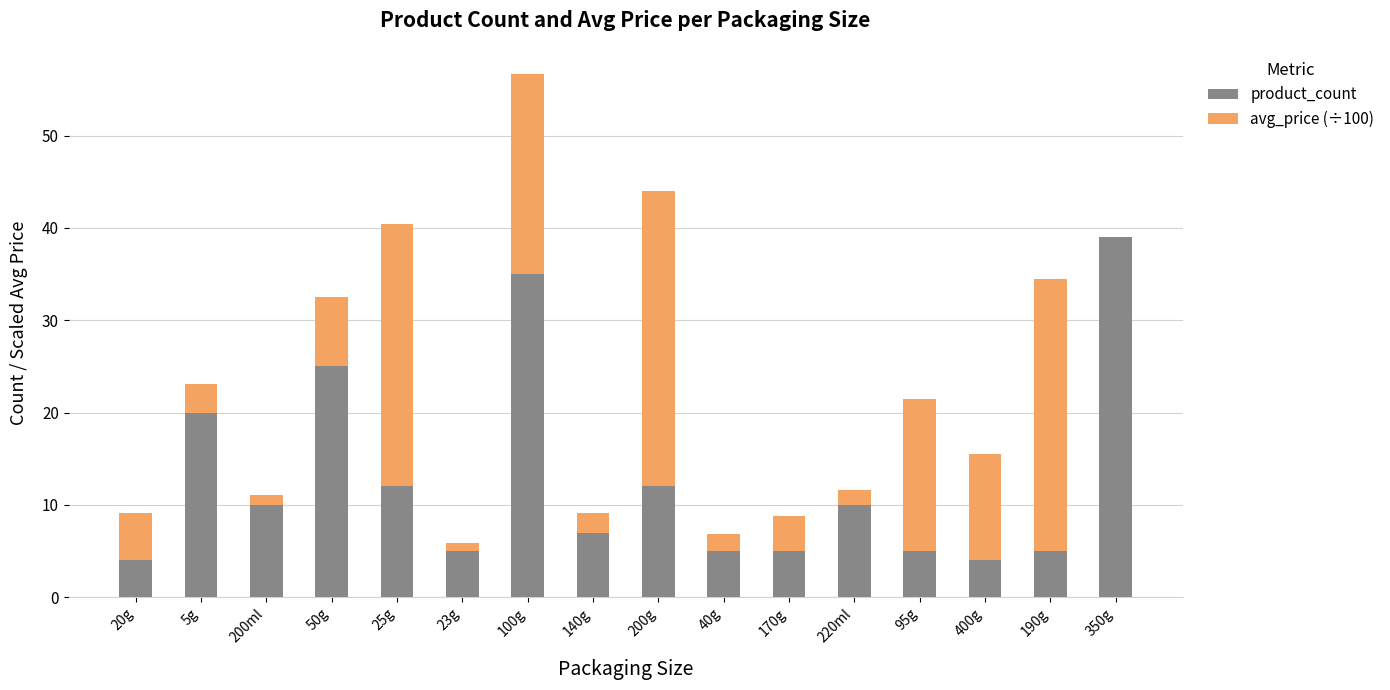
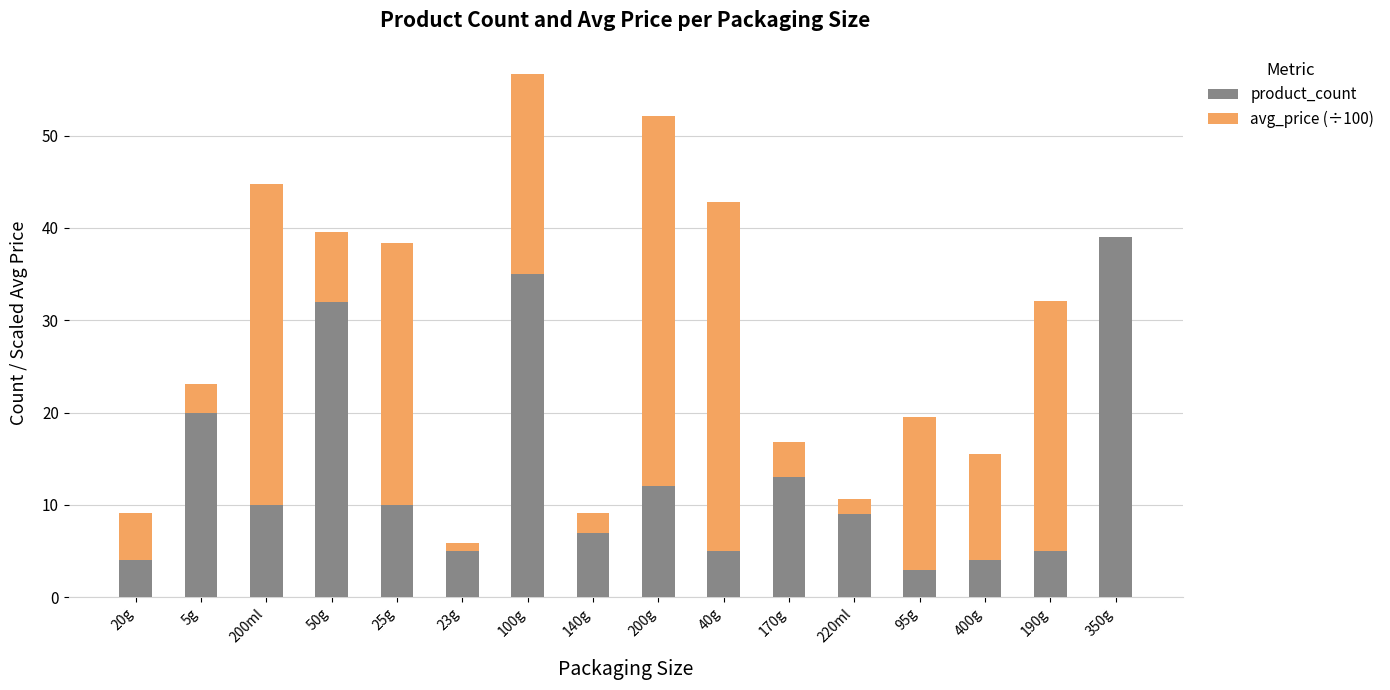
  {
    "product_count": {
      "20g": 4,
      "5g": 20,
      "200ml": 10,
-     "50g": 25,
-     "25g": 12,
+     "50g": 32,
+     "25g": 10,
      "23g": 5,
      "100g": 35,
      "140g": 7,
      "200g": 12,
      "40g": 5,
-     "170g": 5,
-     "220ml": 10,
-     "95g": 5,
+     "170g": 13,
+     "220ml": 9,
+     "95g": 3,
      "400g": 4,
      "190g": 5,
      "350g": 39
    },
    "avg_price (÷100)": {
      "20g": 5,
      "5g": 3,
-     "200ml": 1,
+     "200ml": 35,
      "50g": 8,
      "25g": 28,
      "23g": 1,
      "100g": 22,
      "140g": 2,
-     "200g": 32,
-     "40g": 2,
+     "200g": 40,
+     "40g": 38,
      "170g": 4,
      "220ml": 2,
      "95g": 17,
      "400g": 12,
-     "190g": 30,
+     "190g": 27,
      "350g": 0
    }
  }
